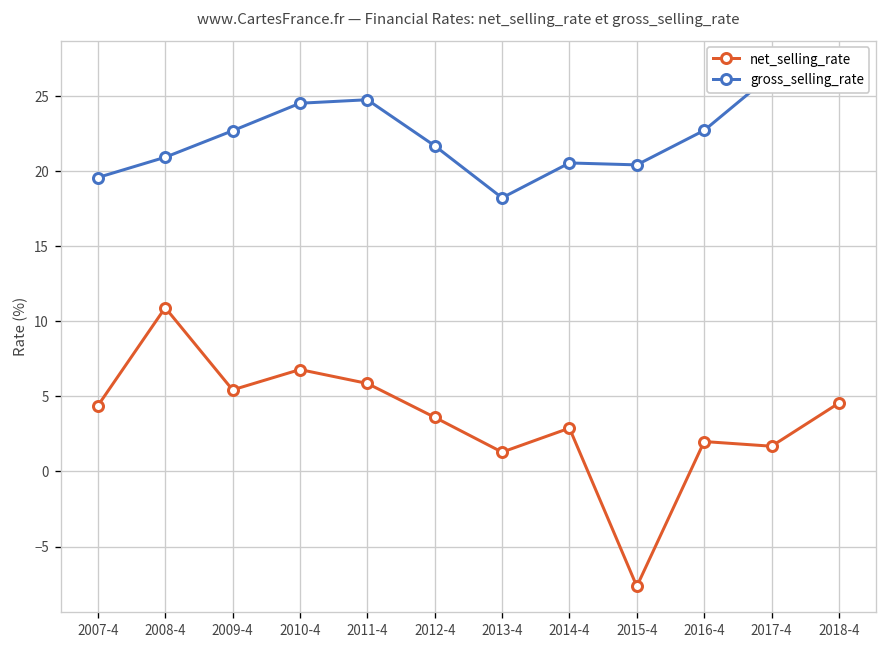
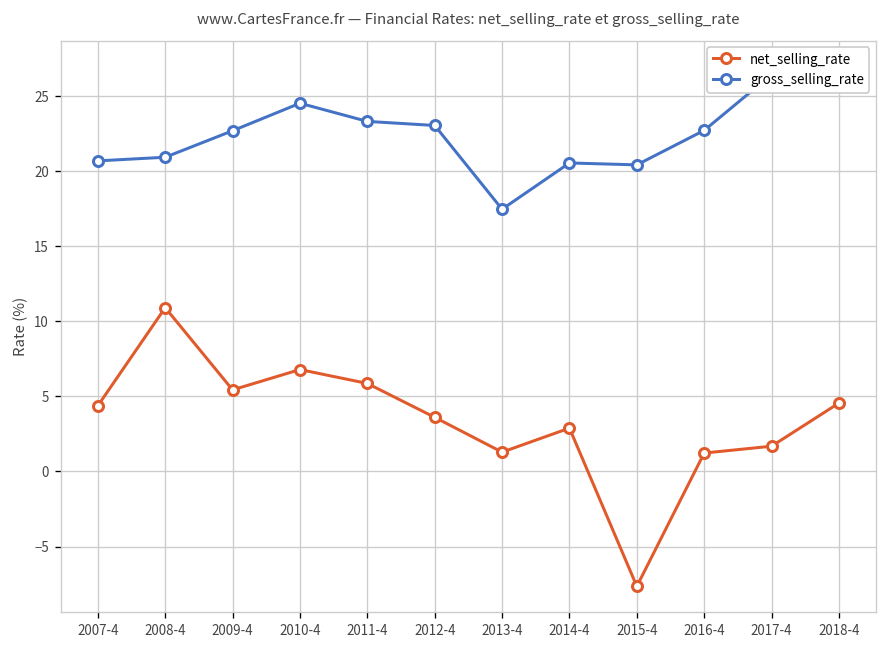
  {
    "net_selling_rate": {
      "2007-4": 4.4,
      "2008-4": 10.9,
      "2009-4": 5.4,
      "2010-4": 6.8,
      "2011-4": 5.9,
      "2012-4": 3.6,
      "2013-4": 1.3,
      "2014-4": 2.9,
      "2015-4": -7.7,
-     "2016-4": 2.0,
+     "2016-4": 1.2,
      "2017-4": 1.7,
      "2018-4": 4.6
    },
    "gross_selling_rate": {
-     "2007-4": 19.6,
+     "2007-4": 20.7,
      "2008-4": 20.9,
      "2009-4": 22.7,
      "2010-4": 24.5,
-     "2011-4": 24.8,
-     "2012-4": 21.7,
-     "2013-4": 18.2,
+     "2011-4": 23.3,
+     "2012-4": 23.0,
+     "2013-4": 17.5,
      "2014-4": 20.5,
      "2015-4": 20.4,
      "2016-4": 22.7
    }
  }
